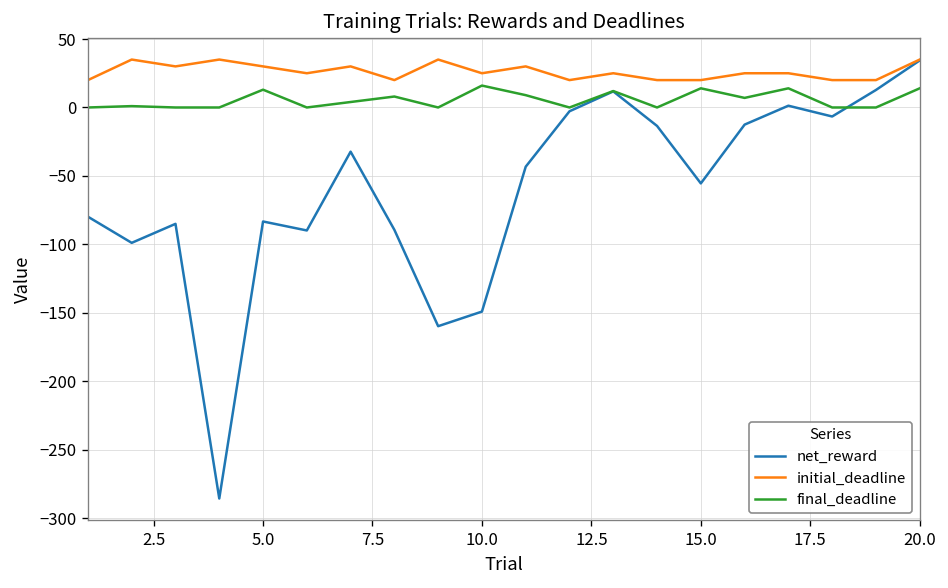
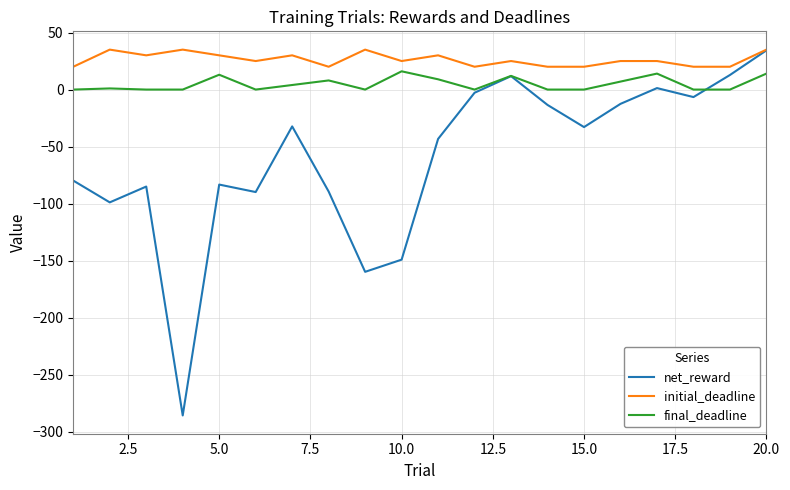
  {
    "net_reward": {
      "5.0": -83,
      "10.0": -149,
-     "15.0": -55
+     "15.0": -33
    },
    "initial_deadline": {
      "5.0": 30,
      "10.0": 25,
      "15.0": 20
    },
    "final_deadline": {
      "5.0": 13,
      "10.0": 16,
-     "15.0": 14,
+     "15.0": 0,
      "20.0": 14
    }
  }
